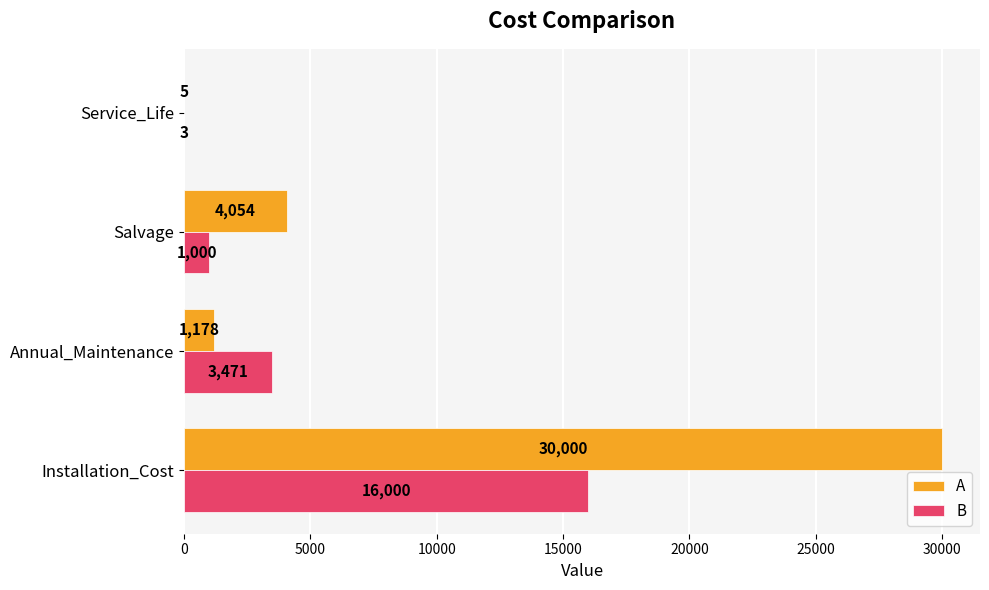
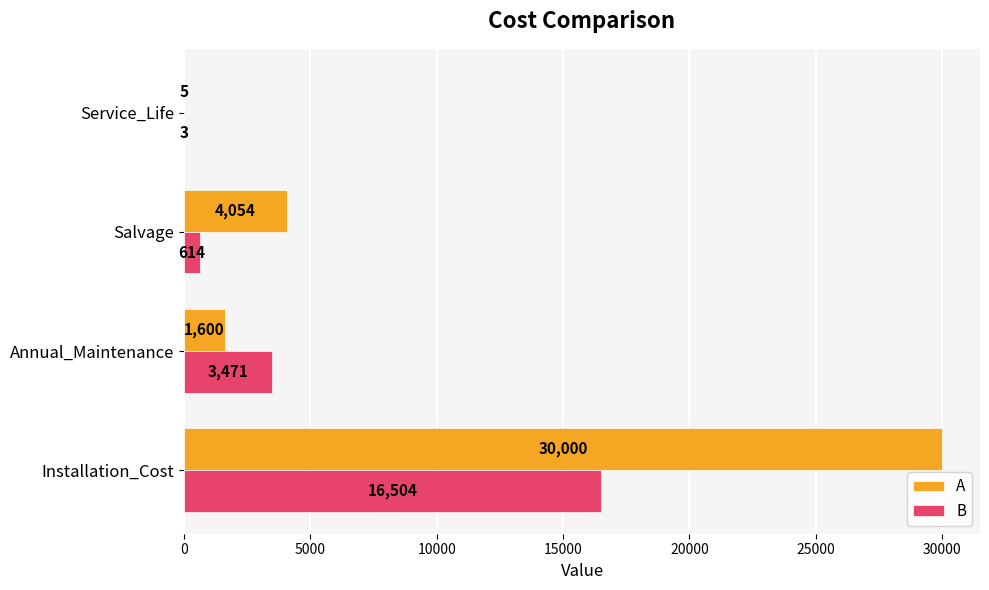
  {
    "A": {
      "Service_Life": "5",
      "Salvage": "4,054",
-     "Annual_Maintenance": "1,178",
+     "Annual_Maintenance": "1,600",
      "Installation_Cost": "30,000"
    },
    "B": {
      "Service_Life": "3",
-     "Salvage": "1,000",
+     "Salvage": "614",
      "Annual_Maintenance": "3,471",
-     "Installation_Cost": "16,000"
+     "Installation_Cost": "16,504"
    }
  }
